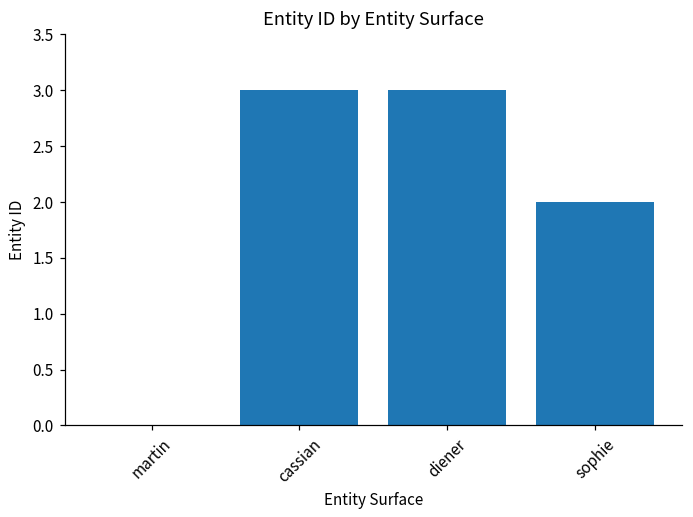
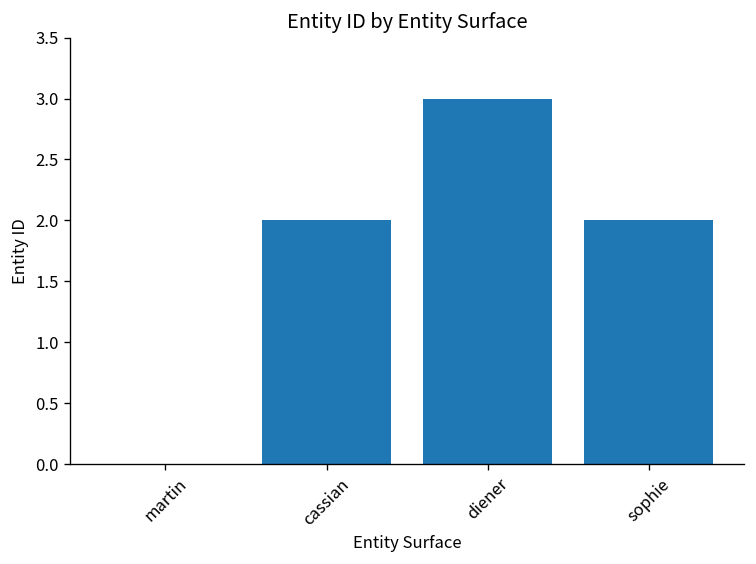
  {
    "martin": 0,
-   "cassian": 3,
+   "cassian": 2,
    "diener": 3,
    "sophie": 2
  }
